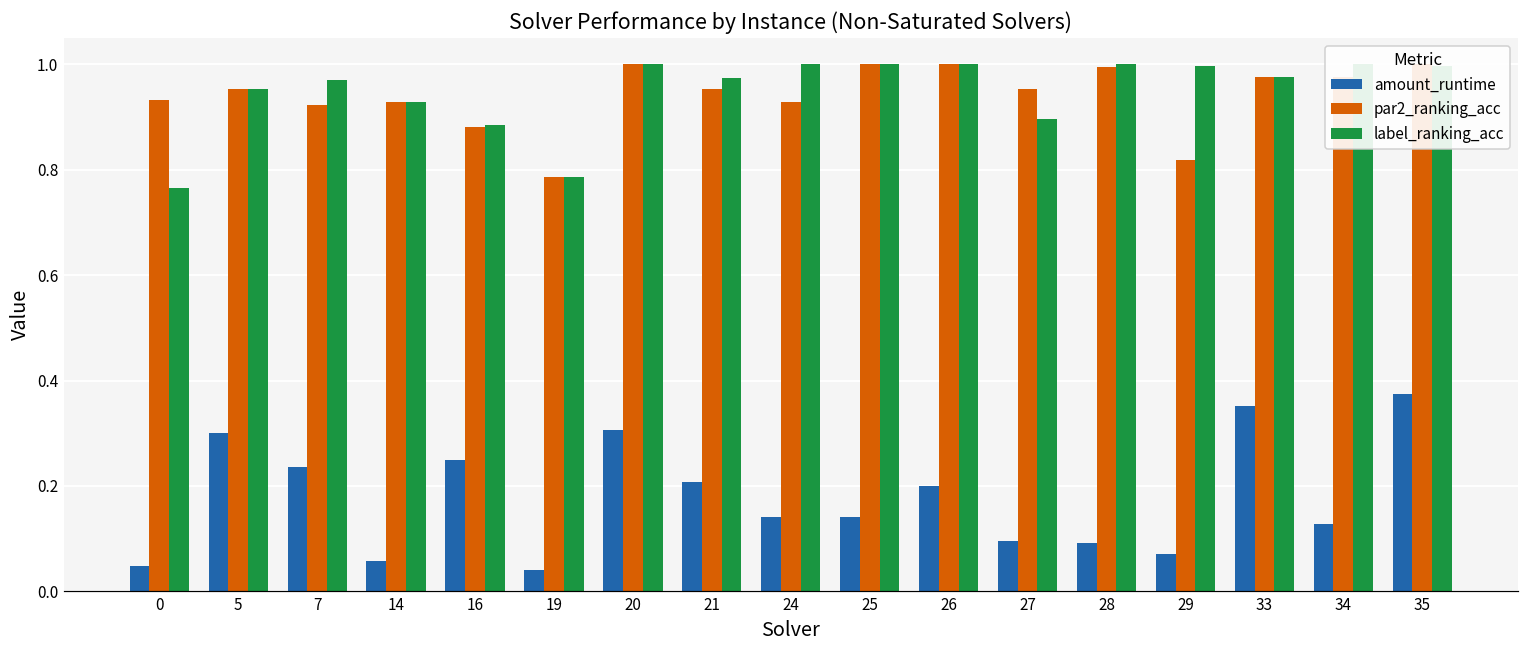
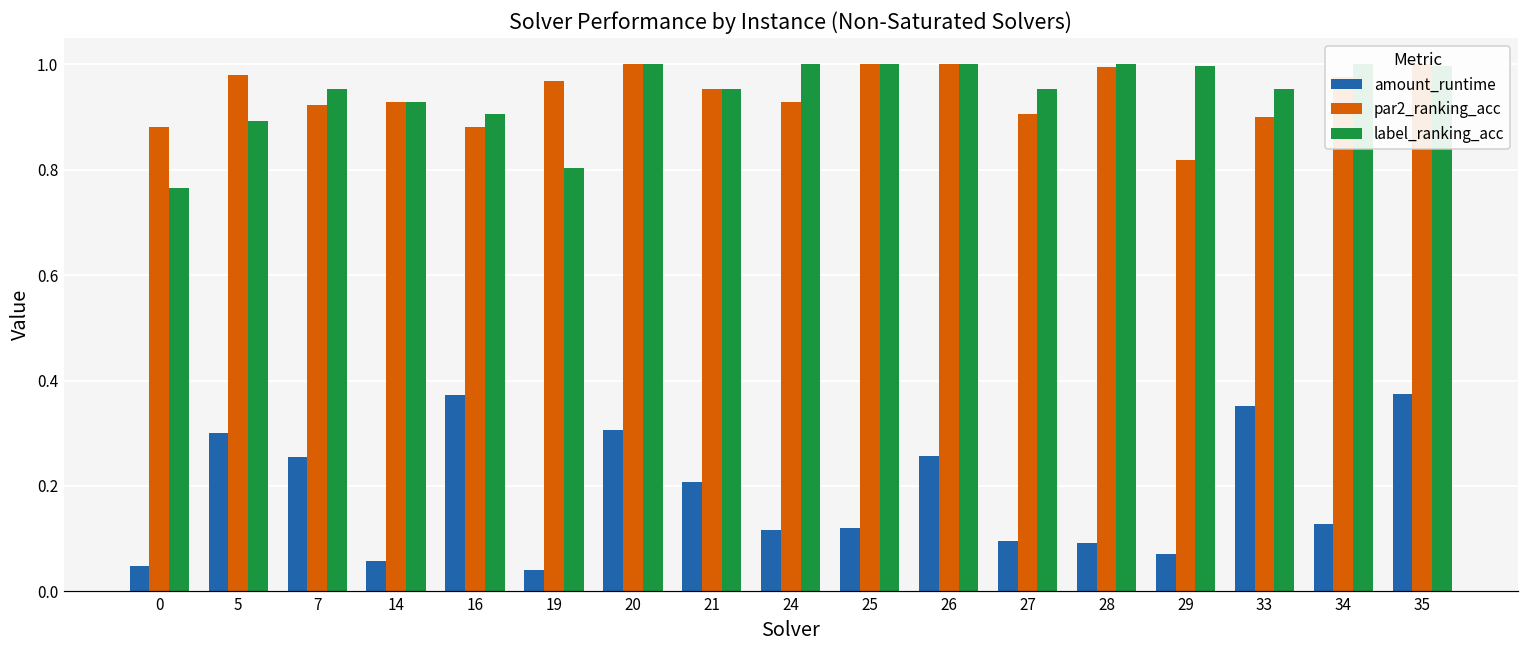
  {
    "amount_runtime": {
      "0": 0.05,
      "5": 0.30,
-     "7": 0.24,
+     "7": 0.25,
      "14": 0.06,
-     "16": 0.25,
+     "16": 0.37,
      "19": 0.04,
      "20": 0.31,
      "21": 0.21,
-     "24": 0.14,
-     "25": 0.14,
-     "26": 0.20,
+     "24": 0.12,
+     "25": 0.12,
+     "26": 0.26,
      "27": 0.10,
      "28": 0.09,
      "29": 0.07,
      "33": 0.35,
      "34": 0.13,
      "35": 0.38
    },
    "par2_ranking_acc": {
-     "0": 0.93,
-     "5": 0.95,
+     "0": 0.88,
+     "5": 0.98,
      "7": 0.92,
      "14": 0.93,
      "16": 0.88,
-     "19": 0.79,
+     "19": 0.97,
      "20": 1.00,
      "21": 0.95,
      "24": 0.93,
      "25": 1.00,
      "26": 1.00,
-     "27": 0.95,
+     "27": 0.91,
      "28": 1.00,
      "29": 0.82,
-     "33": 0.98
+     "33": 0.90
    },
    "label_ranking_acc": {
      "0": 0.77,
-     "5": 0.95,
-     "7": 0.97,
+     "5": 0.89,
+     "7": 0.95,
      "14": 0.93,
-     "16": 0.88,
-     "19": 0.79,
+     "16": 0.90,
+     "19": 0.80,
      "20": 1.00,
-     "21": 0.97,
+     "21": 0.95,
      "24": 1.00,
      "25": 1.00,
      "26": 1.00,
-     "27": 0.90,
+     "27": 0.95,
      "28": 1.00,
      "29": 1.00,
-     "33": 0.98
+     "33": 0.95
    }
  }
